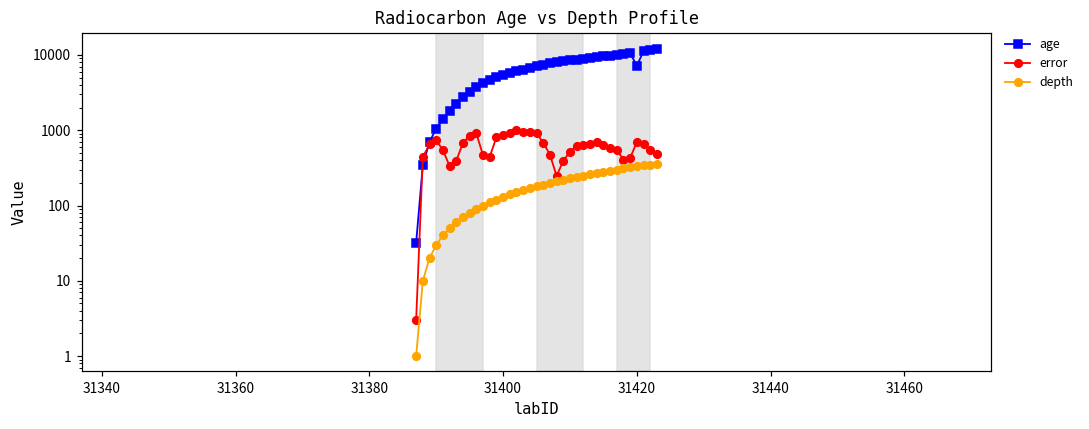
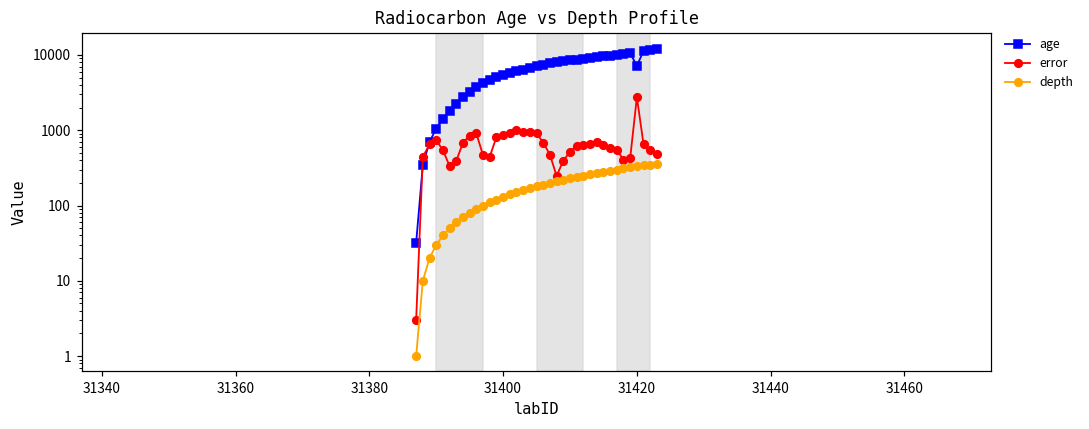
  {
    "age": {
      "31400": 5000,
      "31420": 7000
    },
    "error": {
      "31400": 900,
-     "31420": 700
+     "31420": 2700
    },
    "depth": {
      "31400": 130,
      "31420": 300
    }
  }
